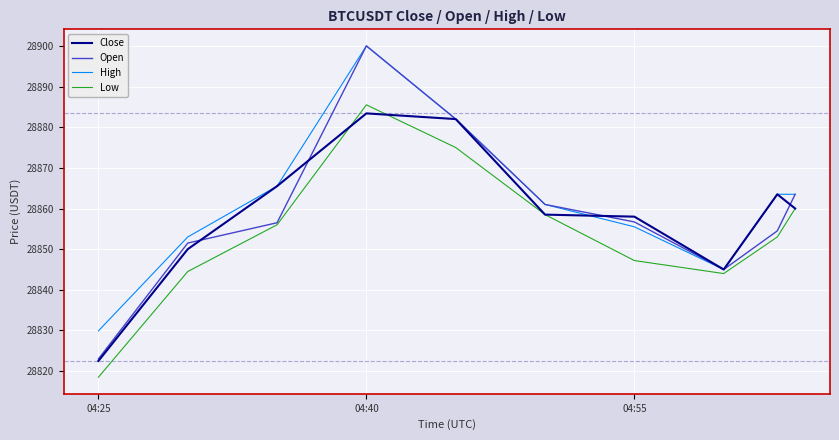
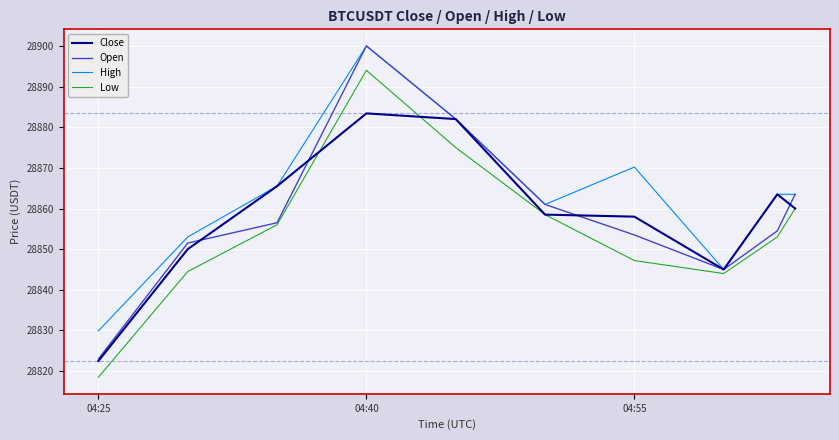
  {
    "Close": {
      "04:40": 28883,
      "04:55": 28858
    },
    "Open": {
-     "04:55": 28857
+     "04:55": 28854
    },
    "High": {
      "04:25": 28830,
-     "04:55": 28856
+     "04:55": 28870
    },
    "Low": {
      "04:25": 28819,
-     "04:40": 28886,
+     "04:40": 28894,
      "04:55": 28847
    }
  }
